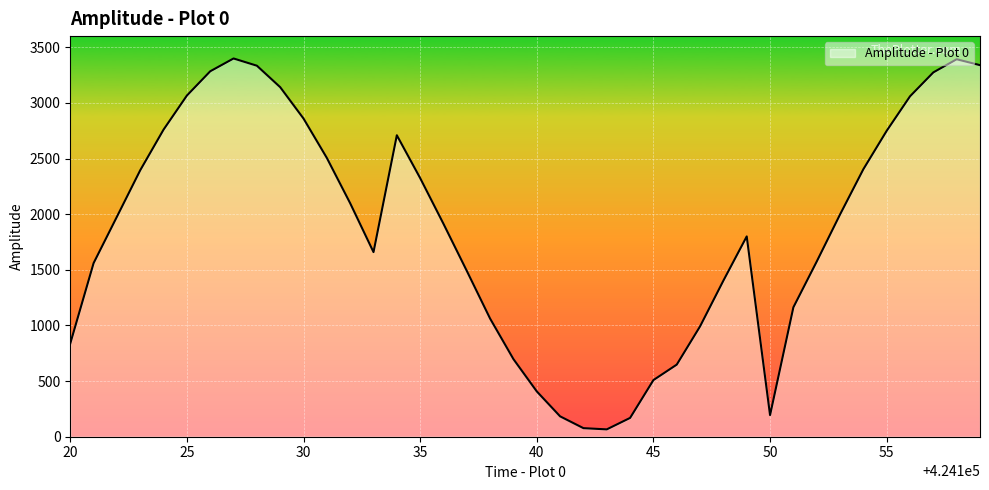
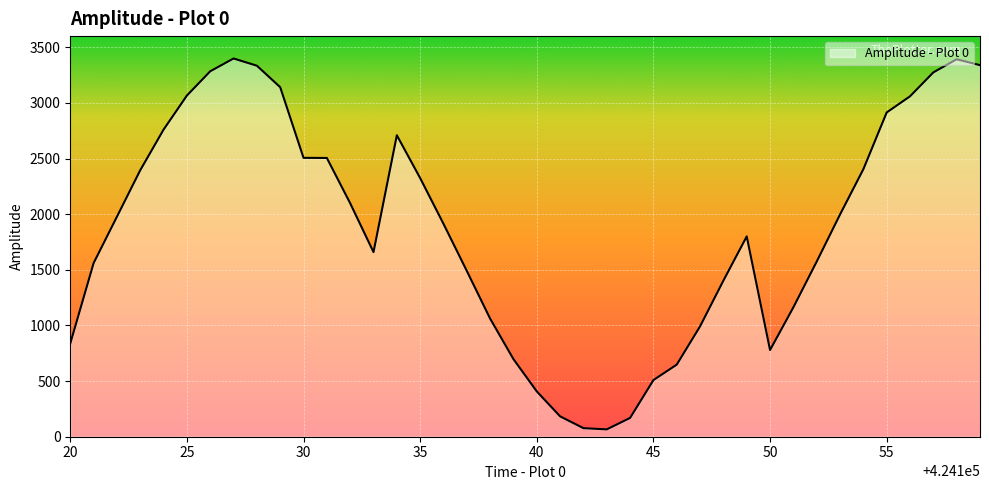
  {
    "20": 840,
    "25": 3070,
-   "30": 2860,
+   "30": 2510,
    "35": 2320,
    "40": 410,
    "45": 510,
-   "50": 190,
-   "55": 2750
+   "50": 780,
+   "55": 2910
  }
